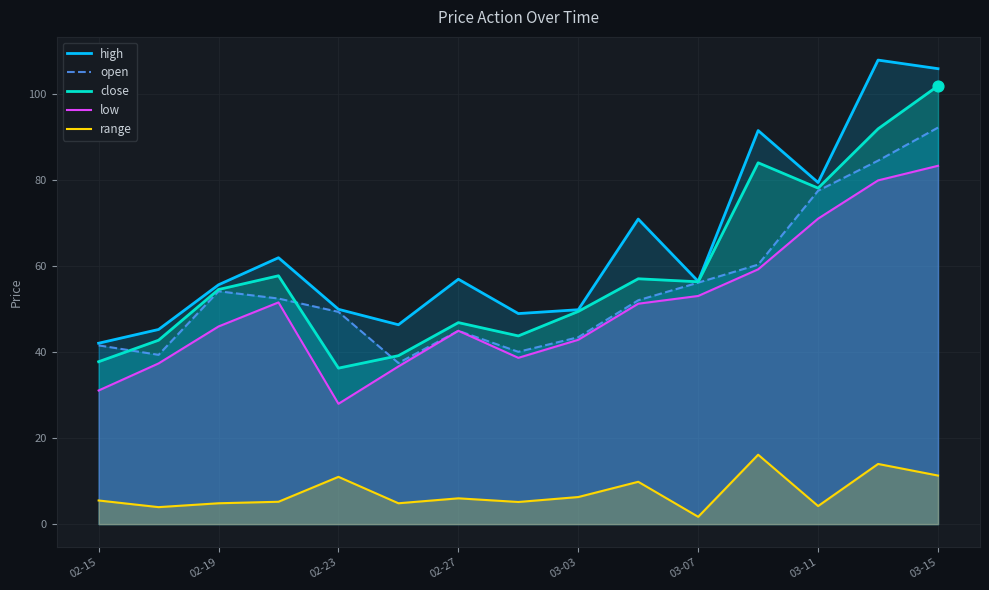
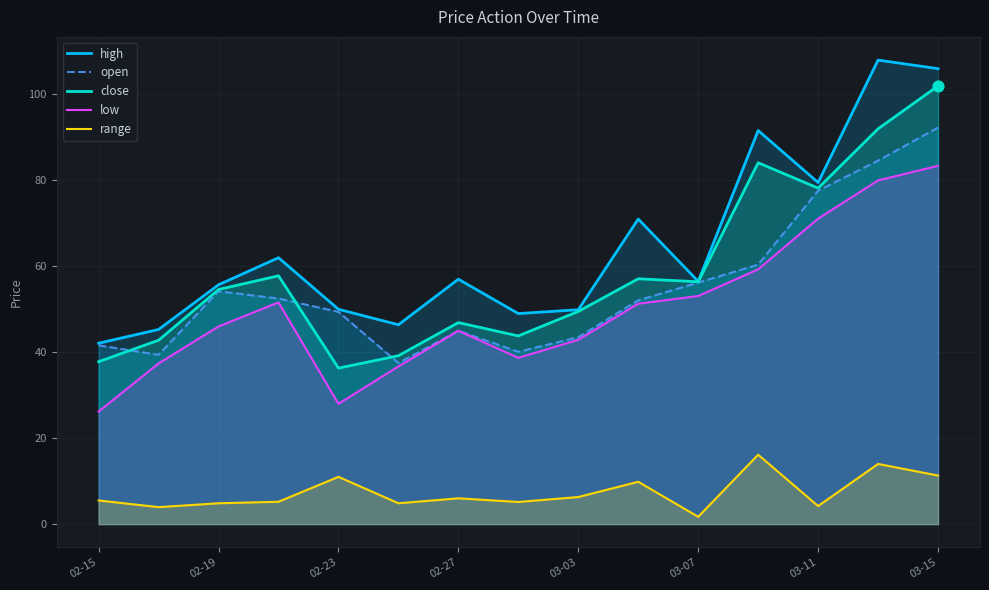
  {
    "high": {
      "02-19": 56,
      "02-23": 50,
      "02-27": 57,
      "03-11": 80,
      "03-15": 106
    },
    "open": {
      "02-23": 49,
      "03-03": 44,
      "03-11": 78,
      "03-15": 92
    },
    "low": {
-     "02-15": 31,
+     "02-15": 26,
      "02-19": 46,
      "02-23": 28,
      "03-03": 43,
      "03-07": 53,
      "03-11": 71,
      "03-15": 83
    },
    "range": {
      "02-15": 6,
      "02-19": 5,
      "02-23": 11,
      "02-27": 6,
      "03-03": 6,
      "03-07": 2,
      "03-11": 4,
      "03-15": 11
    }
  }
